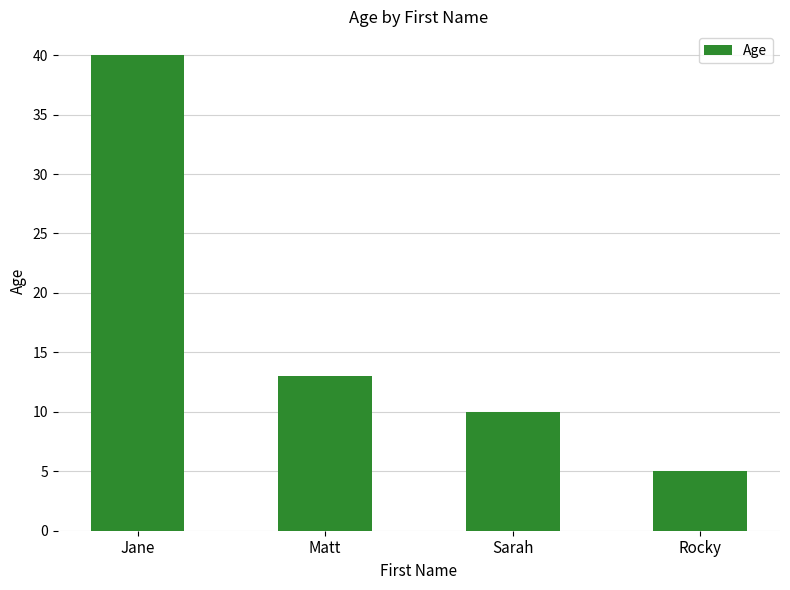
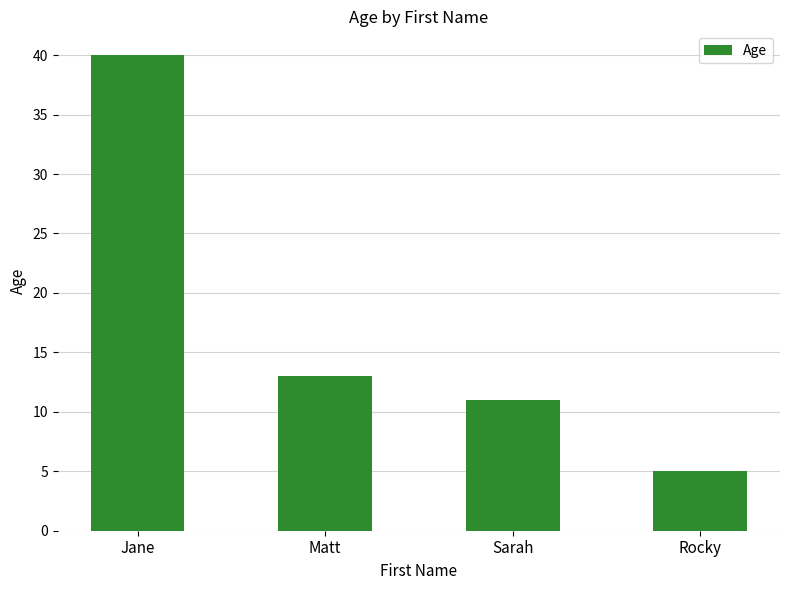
  {
    "Jane": 40,
    "Matt": 13,
-   "Sarah": 10,
+   "Sarah": 11,
    "Rocky": 5
  }
